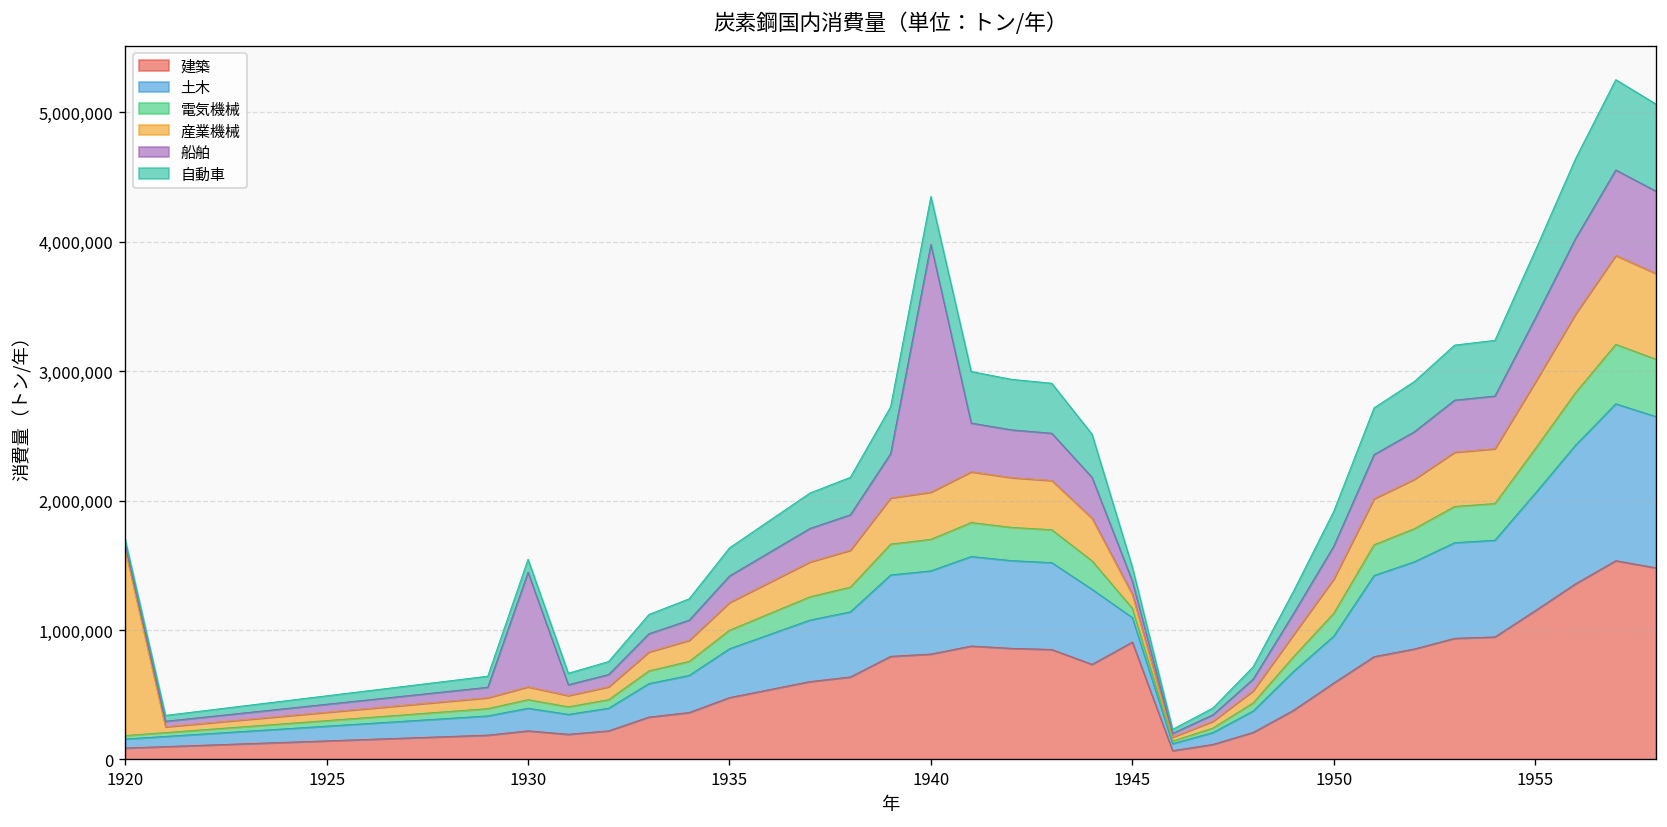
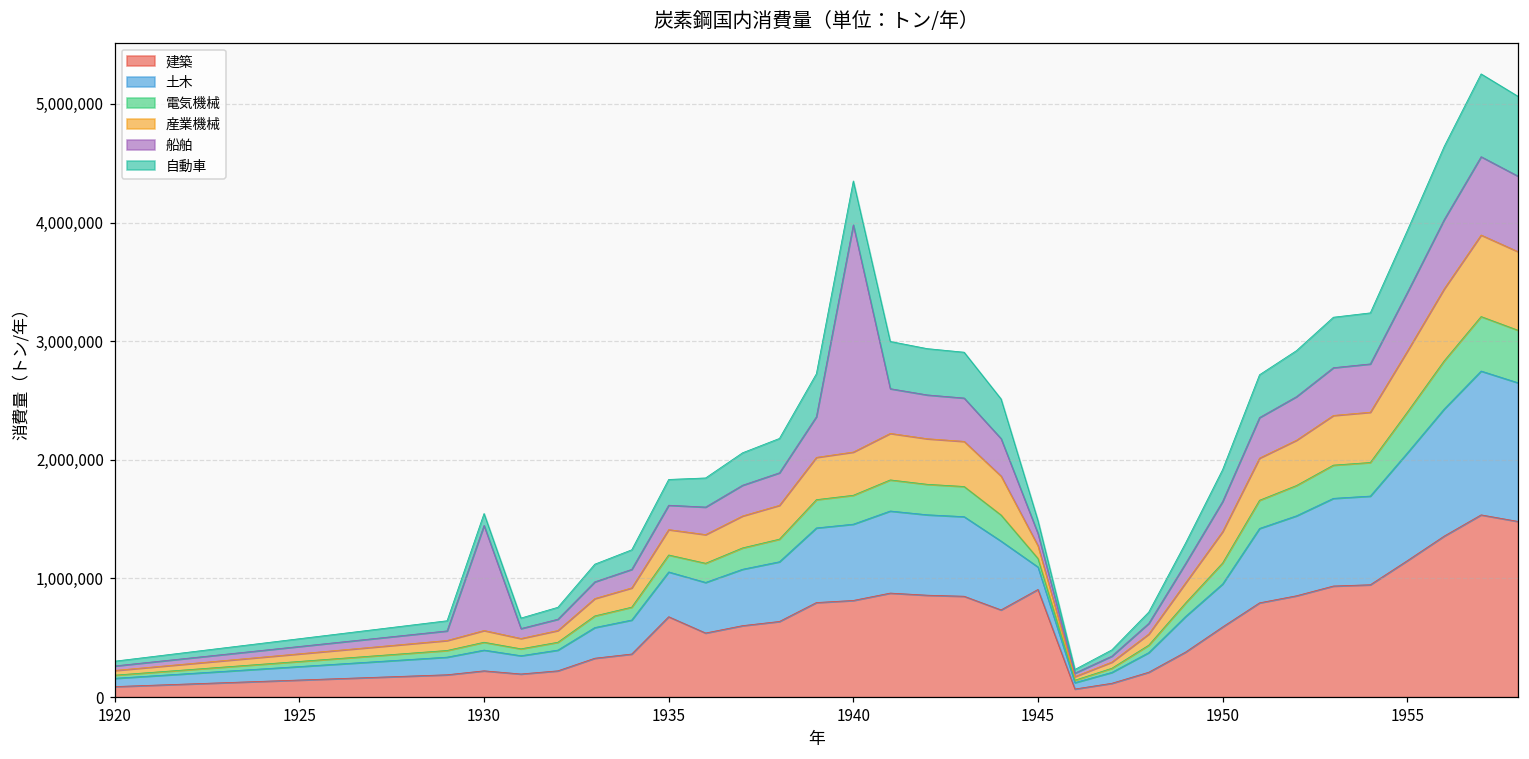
  {
    "建築": {
      "1920": "90,000",
      "1925": "140,000",
      "1930": "220,000",
-     "1935": "480,000",
+     "1935": "680,000",
      "1940": "810,000",
      "1945": "910,000",
      "1950": "590,000",
      "1955": "1,150,000"
    },
    "土木": {
      "1920": "70,000",
      "1925": "110,000",
      "1930": "170,000",
      "1935": "380,000",
      "1940": "640,000",
      "1945": "190,000",
      "1950": "360,000",
      "1955": "910,000"
    },
    "産業機械": {
-     "1920": "1,440,000",
+     "1920": "40,000",
      "1925": "60,000",
      "1930": "100,000",
      "1935": "210,000",
      "1940": "360,000",
      "1945": "110,000",
      "1950": "260,000",
      "1955": "510,000"
    },
    "船舶": {
      "1920": "40,000",
      "1925": "60,000",
      "1930": "890,000",
      "1935": "210,000",
      "1940": "1,910,000",
      "1945": "100,000",
      "1950": "250,000",
      "1955": "490,000"
    }
  }
